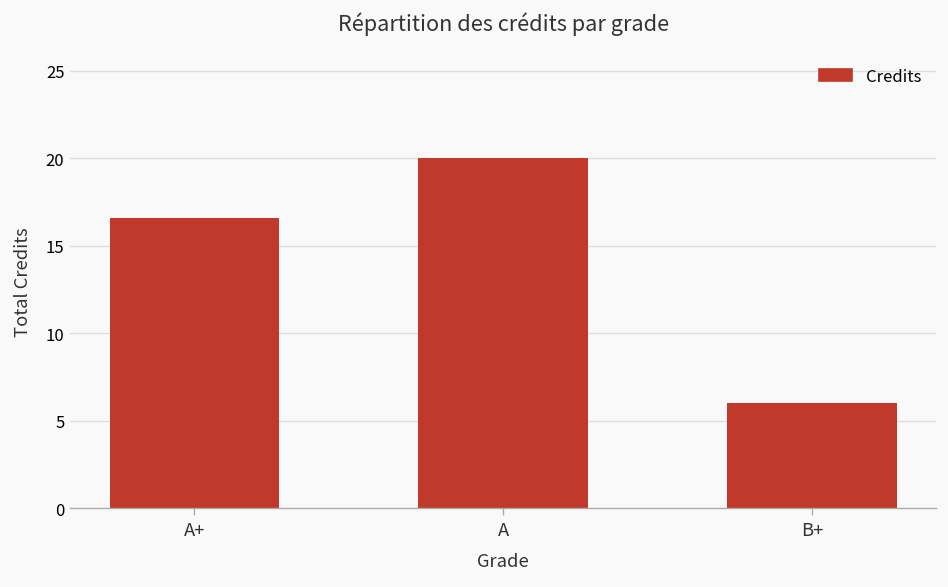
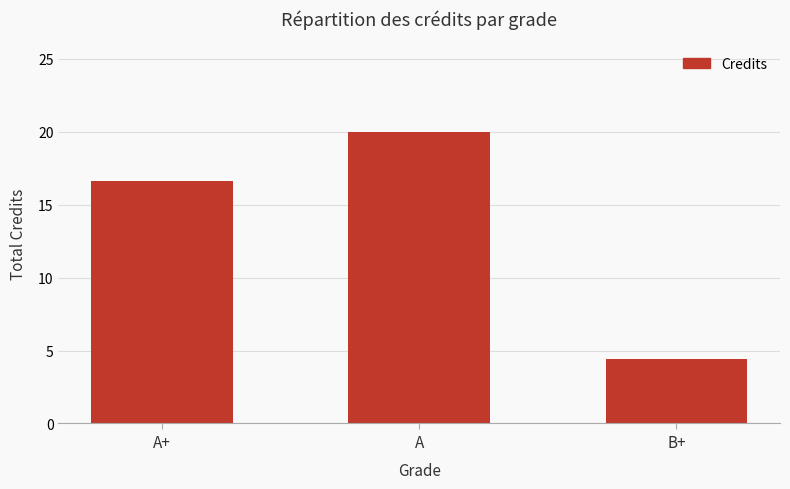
  {
    "A+": 16.6,
    "A": 20.0,
-   "B+": 6.0
+   "B+": 4.4
  }
